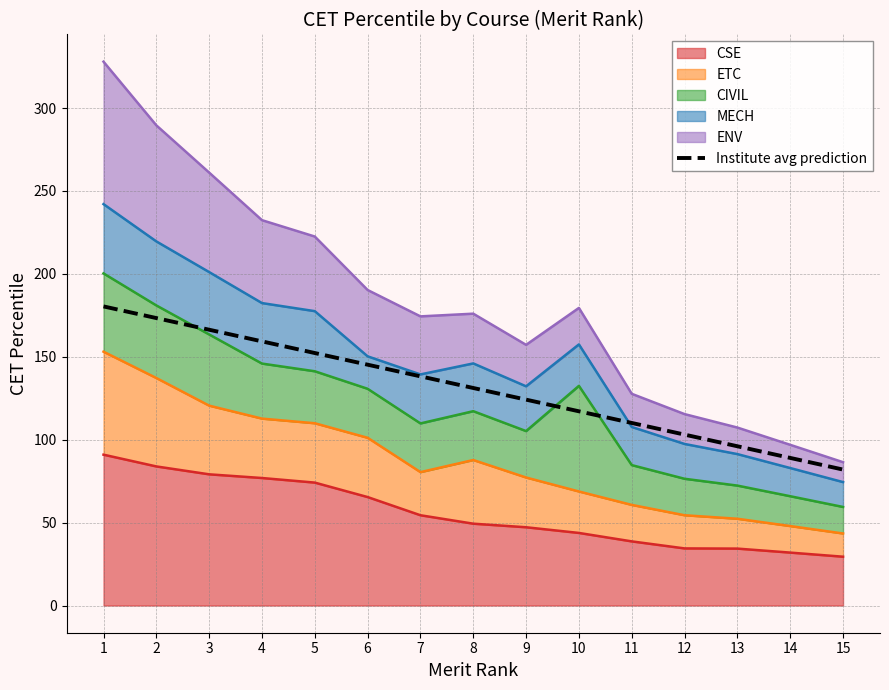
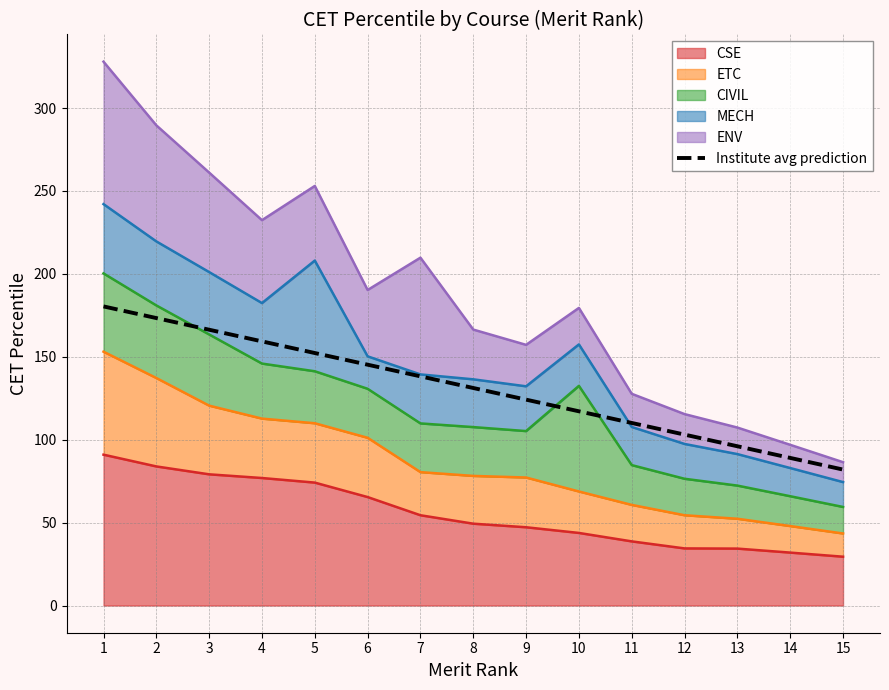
  {
    "CSE": {
      "1": 91,
      "2": 84,
      "3": 79,
      "4": 77,
      "5": 74,
      "6": 65,
      "7": 54,
      "8": 49,
      "9": 47,
      "10": 44,
      "11": 39,
      "12": 34,
      "13": 34,
      "14": 32,
      "15": 29
    },
    "ETC": {
      "1": 62,
      "2": 53,
      "3": 41,
      "4": 36,
      "5": 36,
      "6": 36,
      "7": 26,
-     "8": 38,
+     "8": 29,
      "9": 30,
      "10": 25,
      "11": 22,
      "12": 20,
      "13": 18,
      "14": 16,
      "15": 14
    },
    "CIVIL": {
      "1": 47,
      "2": 44,
      "3": 43,
      "4": 33,
      "5": 31,
      "6": 30,
      "7": 29,
      "8": 29,
      "9": 28,
      "10": 64,
      "11": 24,
      "12": 22,
      "13": 20,
      "14": 18,
      "15": 16
    },
    "MECH": {
      "1": 42,
      "2": 39,
      "3": 38,
      "4": 36,
-     "5": 36,
+     "5": 67,
      "6": 20,
      "8": 29,
      "9": 27,
      "10": 25,
      "11": 23,
      "12": 21,
      "13": 19,
      "14": 17,
      "15": 15
    },
    "ENV": {
      "1": 86,
      "2": 70,
      "3": 60,
      "4": 50,
      "5": 45,
      "6": 40,
-     "7": 35,
+     "7": 70,
      "8": 30,
      "9": 25,
      "10": 22,
      "11": 20,
      "12": 18,
      "13": 16,
      "14": 14,
      "15": 12
    },
    "Institute avg prediction": {
      "1": 180,
      "2": 173,
      "3": 166,
      "4": 159,
      "5": 152,
      "6": 145,
      "8": 131,
      "9": 124,
      "10": 117,
      "11": 110,
      "12": 103,
      "13": 96,
      "14": 89,
      "15": 82
    }
  }
